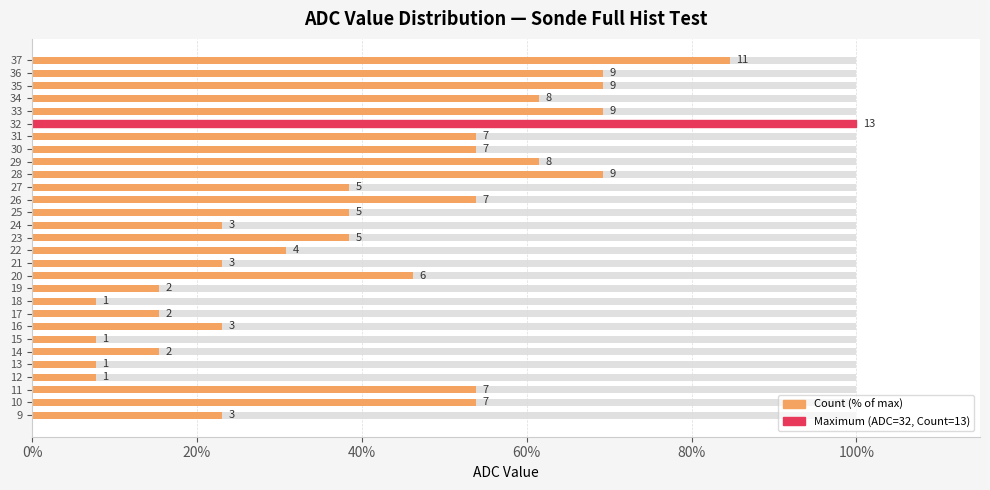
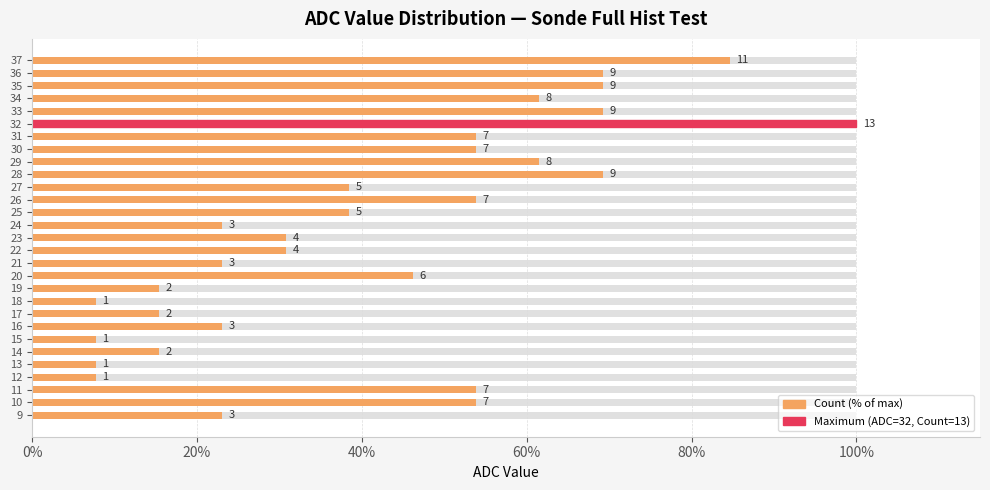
  {
    "Count (% of max)": {
-     "23": 5
+     "23": 4
    }
  }
